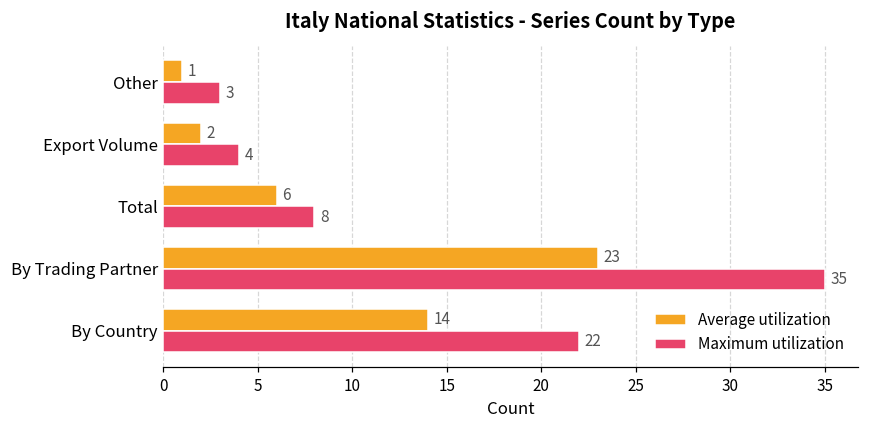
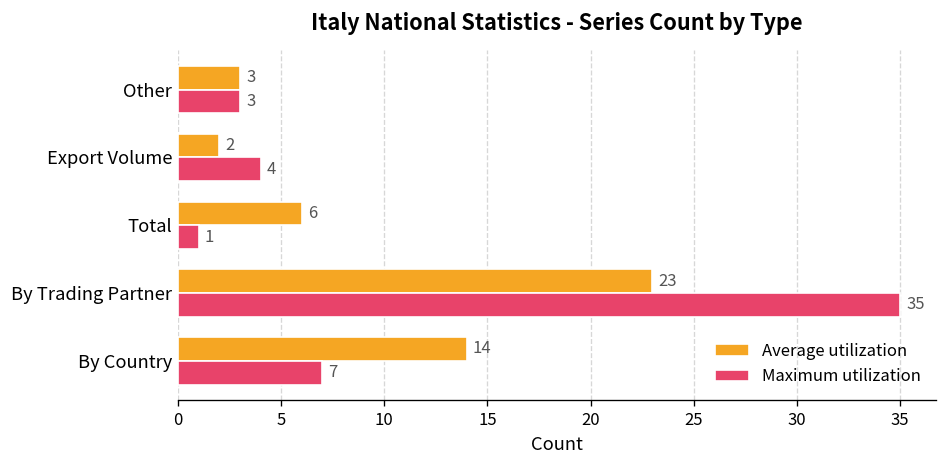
  {
    "Average utilization": {
-     "Other": 1,
+     "Other": 3,
      "Export Volume": 2,
      "Total": 6,
      "By Trading Partner": 23,
      "By Country": 14
    },
    "Maximum utilization": {
      "Other": 3,
      "Export Volume": 4,
-     "Total": 8,
+     "Total": 1,
      "By Trading Partner": 35,
-     "By Country": 22
+     "By Country": 7
    }
  }
